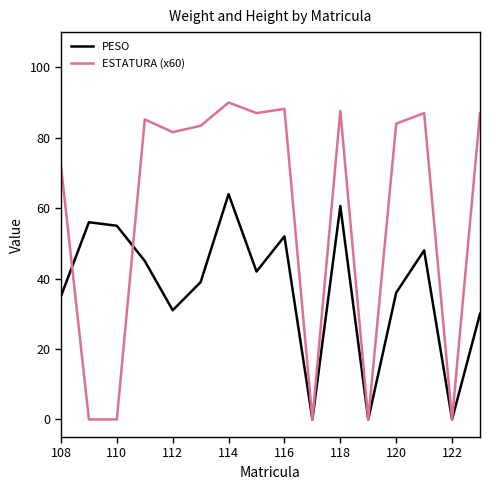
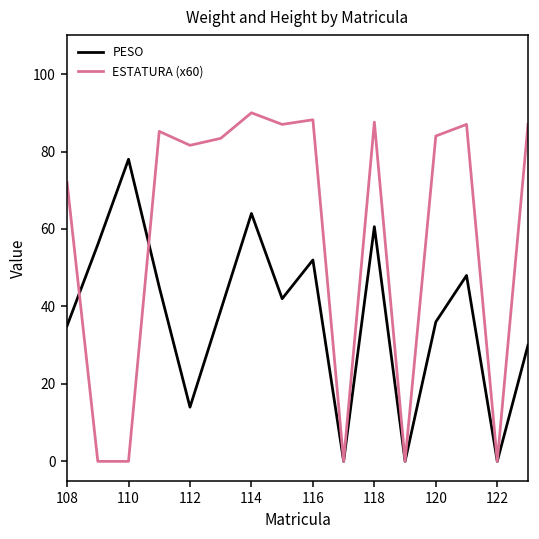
  {
    "PESO": {
      "108": 35,
-     "110": 55,
-     "112": 31,
+     "110": 78,
+     "112": 14,
      "114": 64,
      "116": 52,
      "118": 61,
      "120": 36
    },
    "ESTATURA (x60)": {
      "108": 72,
      "110": 0,
      "112": 82,
      "114": 90,
      "116": 88,
      "118": 88,
      "120": 84
    }
  }
